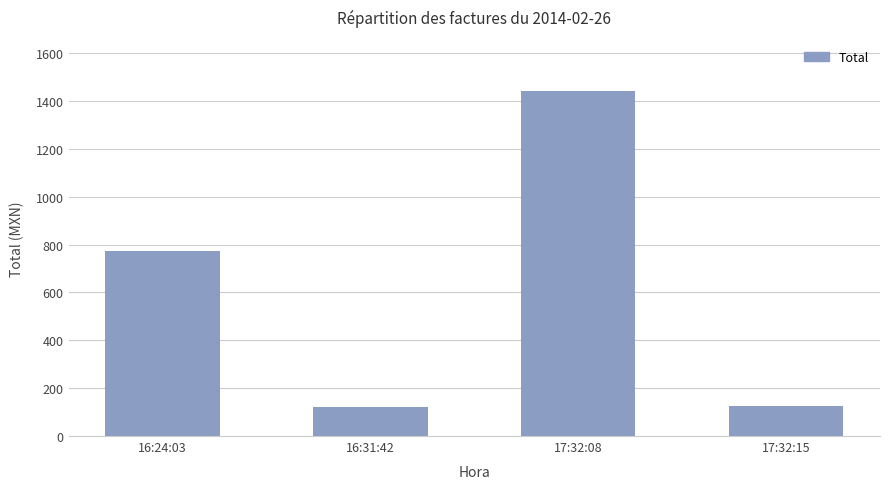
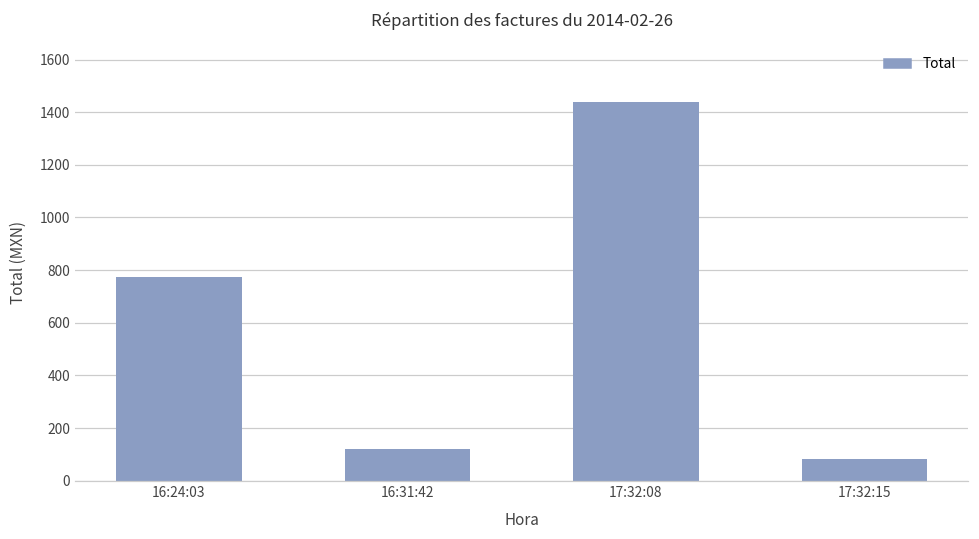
  {
    "16:24:03": 770,
    "16:31:42": 120,
    "17:32:08": 1440,
-   "17:32:15": 130
+   "17:32:15": 80
  }
